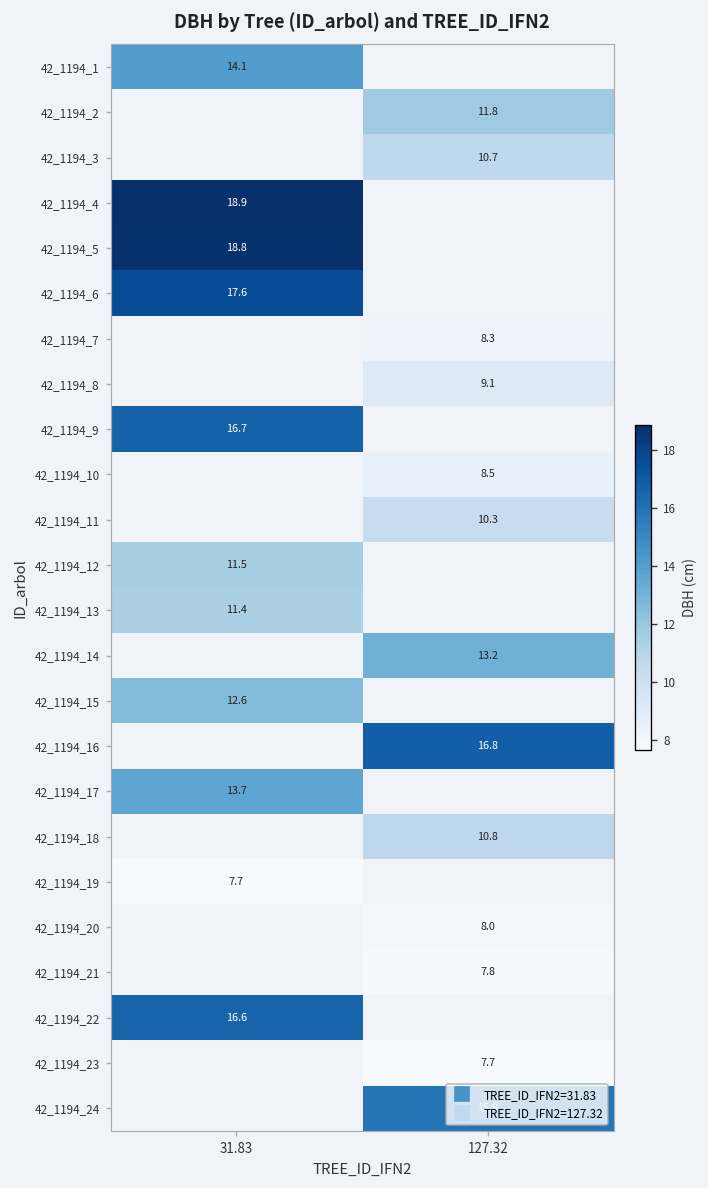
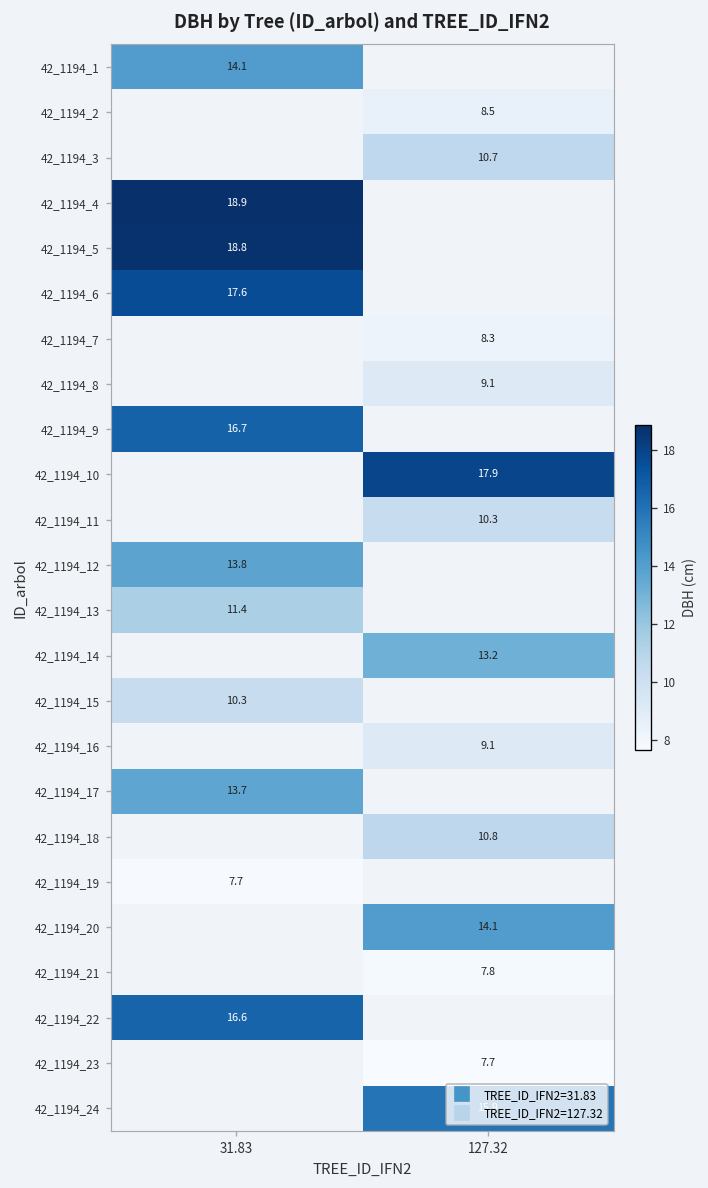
  {
    "42_1194_1": {
      "31.83": 14.1
    },
    "42_1194_2": {
-     "127.32": 11.8
+     "127.32": 8.5
    },
    "42_1194_3": {
      "127.32": 10.7
    },
    "42_1194_4": {
      "31.83": 18.9
    },
    "42_1194_5": {
      "31.83": 18.8
    },
    "42_1194_6": {
      "31.83": 17.6
    },
    "42_1194_7": {
      "127.32": 8.3
    },
    "42_1194_8": {
      "127.32": 9.1
    },
    "42_1194_9": {
      "31.83": 16.7
    },
    "42_1194_10": {
-     "127.32": 8.5
+     "127.32": 17.9
    },
    "42_1194_11": {
      "127.32": 10.3
    },
    "42_1194_12": {
-     "31.83": 11.5
+     "31.83": 13.8
    },
    "42_1194_13": {
      "31.83": 11.4
    },
    "42_1194_14": {
      "127.32": 13.2
    },
    "42_1194_15": {
-     "31.83": 12.6
+     "31.83": 10.3
    },
    "42_1194_16": {
-     "127.32": 16.8
+     "127.32": 9.1
    },
    "42_1194_17": {
      "31.83": 13.7
    },
    "42_1194_18": {
      "127.32": 10.8
    },
    "42_1194_19": {
      "31.83": 7.7
    },
    "42_1194_20": {
-     "127.32": 8.0
+     "127.32": 14.1
    },
    "42_1194_21": {
      "127.32": 7.8
    },
    "42_1194_22": {
      "31.83": 16.6
    },
    "42_1194_23": {
      "127.32": 7.7
    }
  }
